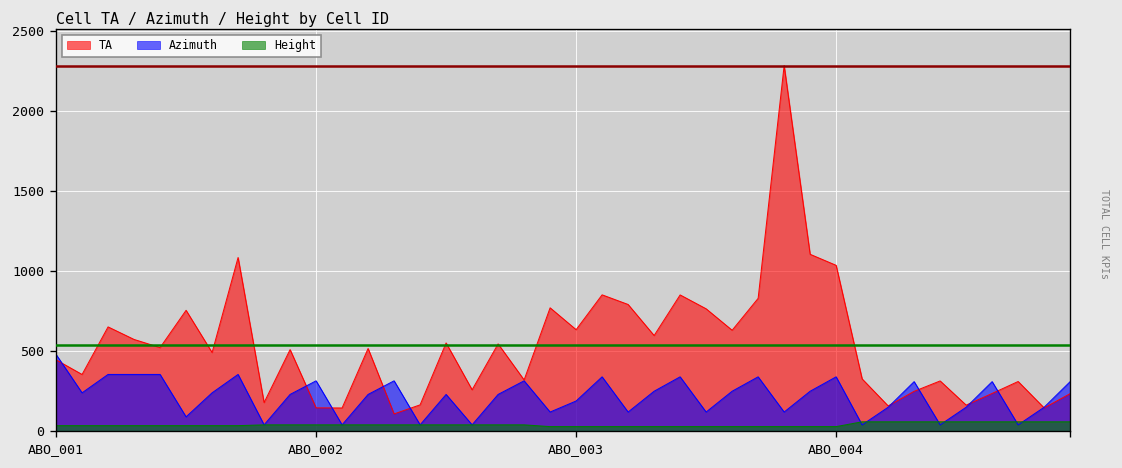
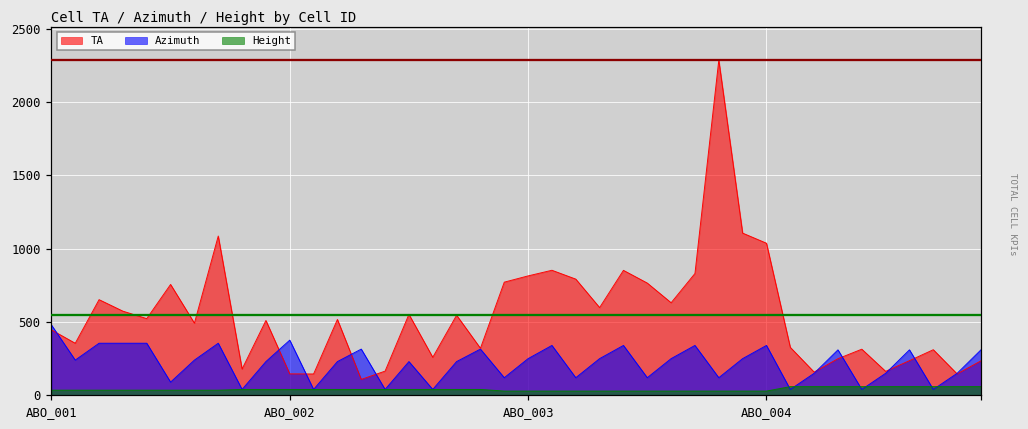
  {
    "TA": {
      "ABO_001": 450,
      "ABO_002": 150,
-     "ABO_003": 630,
+     "ABO_003": 810,
      "ABO_004": 1040
    },
    "Azimuth": {
      "ABO_001": 480,
-     "ABO_002": 320,
-     "ABO_003": 190,
+     "ABO_002": 380,
+     "ABO_003": 250,
      "ABO_004": 340
    },
    "Height": {
      "ABO_001": 40,
      "ABO_002": 40,
      "ABO_003": 30,
      "ABO_004": 30
    }
  }
